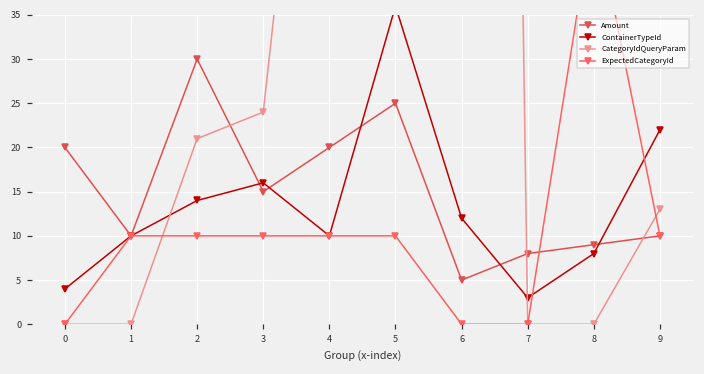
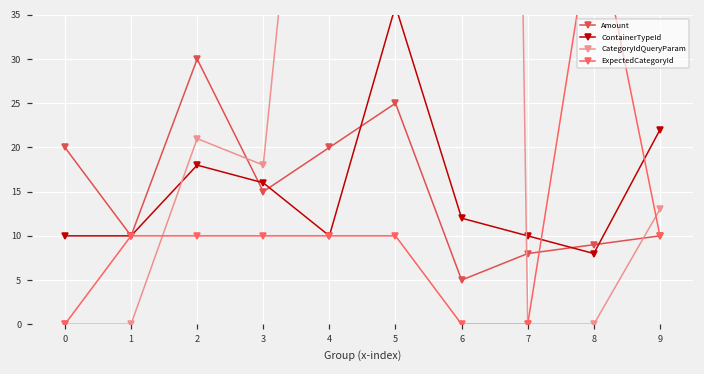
  {
    "ContainerTypeId": {
-     "0": 4,
-     "2": 14,
+     "0": 10,
+     "2": 18,
      "3": 16,
      "6": 12,
-     "7": 3,
+     "7": 10,
      "8": 8,
      "9": 22
    },
    "CategoryIdQueryParam": {
      "1": 0,
      "2": 21,
-     "3": 24,
+     "3": 18,
      "8": 0,
      "9": 13
    }
  }
